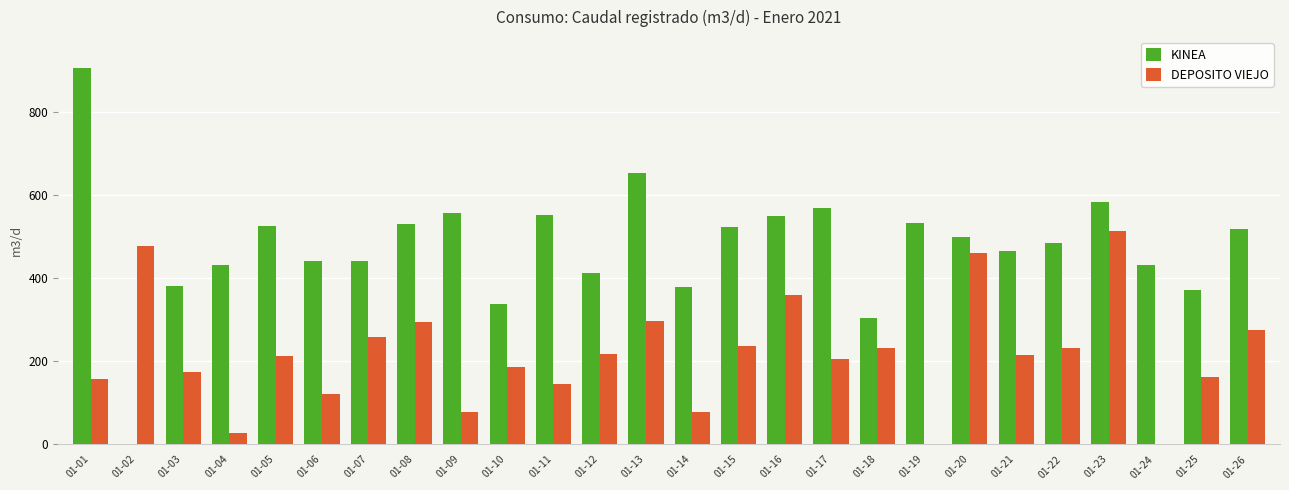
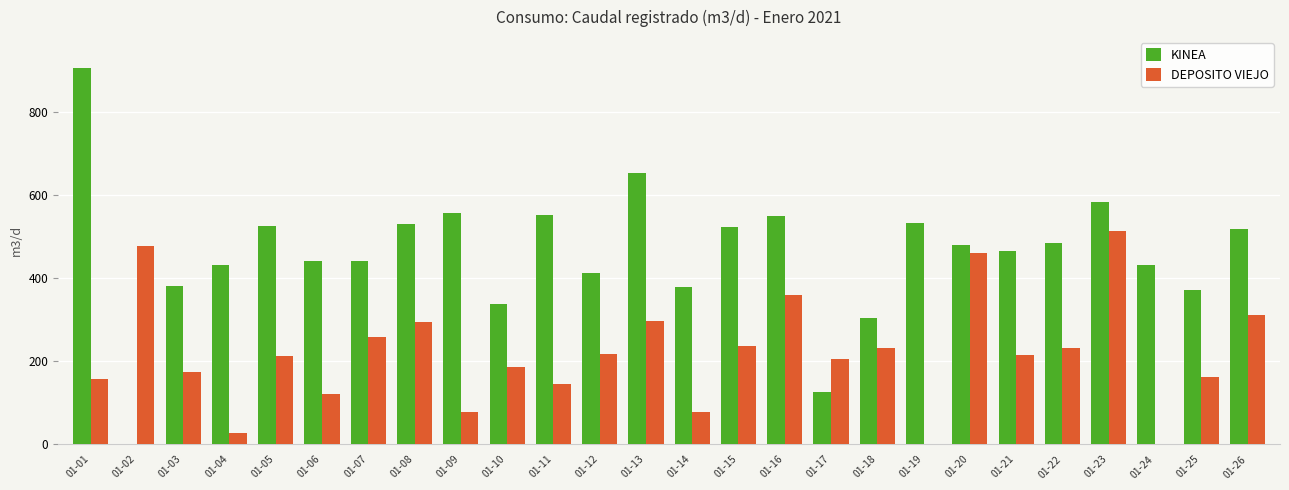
  {
    "KINEA": {
      "01-01": 910,
      "01-02": 0,
      "01-03": 380,
      "01-04": 430,
      "01-05": 530,
      "01-06": 440,
      "01-07": 440,
      "01-08": 530,
      "01-09": 560,
      "01-10": 340,
      "01-11": 550,
      "01-12": 410,
      "01-13": 650,
      "01-14": 380,
      "01-15": 520,
      "01-16": 550,
-     "01-17": 570,
+     "01-17": 130,
      "01-18": 300,
      "01-19": 530,
-     "01-20": 500,
+     "01-20": 480,
      "01-21": 470,
      "01-22": 480,
      "01-23": 580,
      "01-24": 430,
      "01-25": 370,
      "01-26": 520
    },
    "DEPOSITO VIEJO": {
      "01-01": 160,
      "01-02": 480,
      "01-03": 170,
      "01-04": 30,
      "01-05": 210,
      "01-06": 120,
      "01-07": 260,
      "01-08": 300,
      "01-09": 80,
      "01-10": 190,
      "01-11": 150,
      "01-12": 220,
      "01-13": 300,
      "01-14": 80,
      "01-15": 240,
      "01-16": 360,
      "01-17": 210,
      "01-18": 230,
      "01-19": 0,
      "01-20": 460,
      "01-21": 220,
      "01-22": 230,
      "01-23": 510,
      "01-24": 0,
      "01-25": 160,
-     "01-26": 280
+     "01-26": 310
    }
  }
